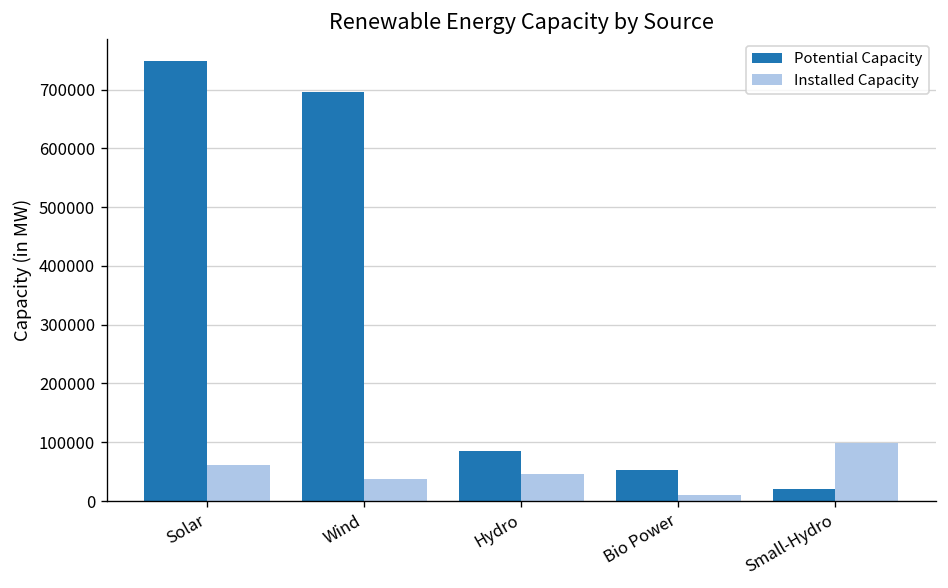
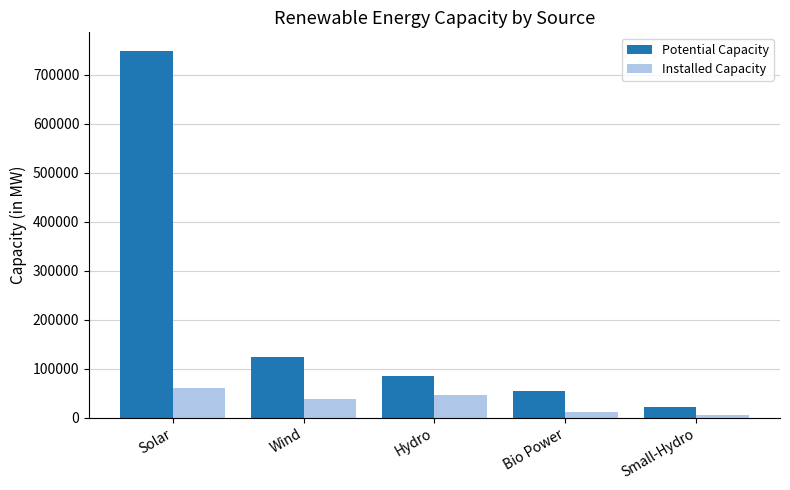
  {
    "Potential Capacity": {
      "Solar": 750000,
-     "Wind": 700000,
+     "Wind": 120000,
      "Hydro": 90000,
      "Bio Power": 50000,
      "Small-Hydro": 20000
    },
    "Installed Capacity": {
      "Solar": 60000,
      "Wind": 40000,
      "Hydro": 50000,
      "Bio Power": 10000,
-     "Small-Hydro": 100000
+     "Small-Hydro": 0
    }
  }
